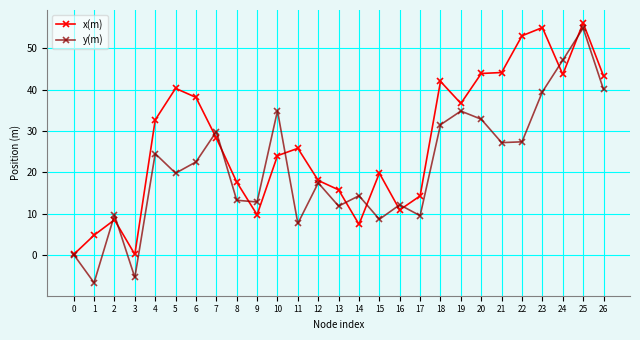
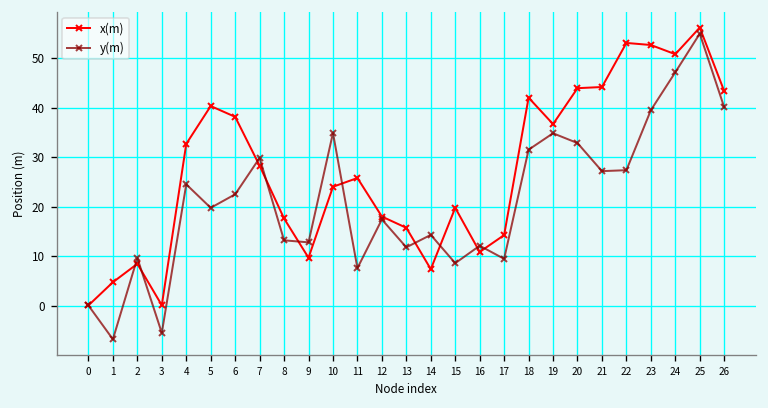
  {
    "x(m)": {
      "1": 5,
      "2": 8,
      "3": 0,
      "4": 33,
      "5": 40,
      "6": 38,
      "7": 28,
      "8": 18,
      "9": 10,
      "10": 24,
      "11": 26,
      "13": 16,
      "14": 7,
      "15": 20,
      "16": 11,
      "17": 14,
      "18": 42,
      "19": 37,
      "20": 44,
      "21": 44,
      "22": 53,
-     "23": 55,
-     "24": 44,
+     "23": 53,
+     "24": 51,
      "25": 56,
      "26": 43
    },
    "y(m)": {
      "1": -7,
      "2": 10,
      "3": -5,
      "4": 25,
      "5": 20,
      "6": 23,
      "7": 30,
      "8": 13,
      "9": 13,
      "10": 35,
      "11": 8,
      "13": 12,
      "14": 14,
      "15": 9,
      "16": 12,
      "17": 9,
      "18": 32,
      "19": 35,
      "20": 33,
      "21": 27,
      "22": 27,
      "23": 39,
      "24": 47,
      "25": 55,
      "26": 40
    }
  }
